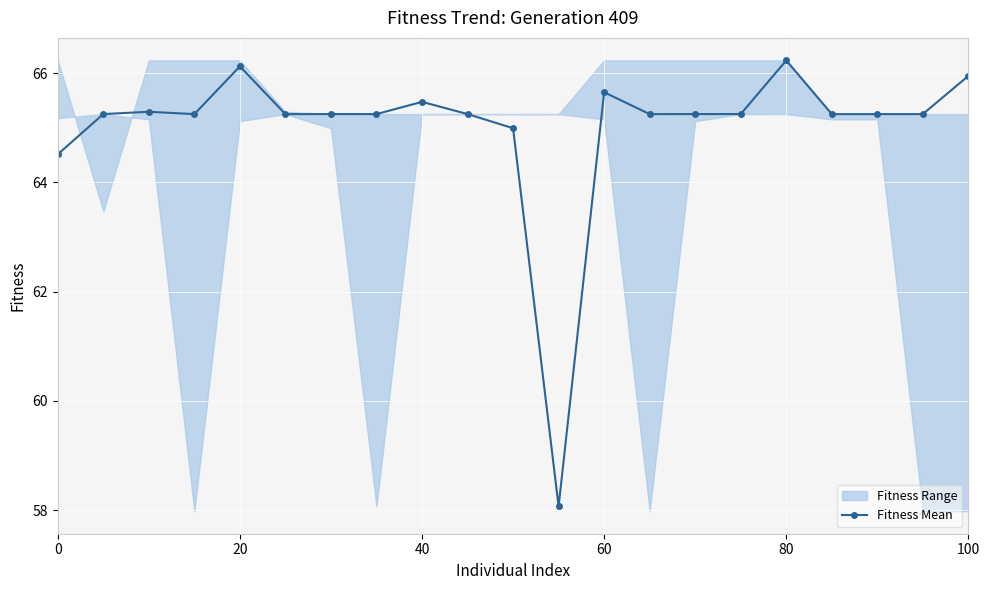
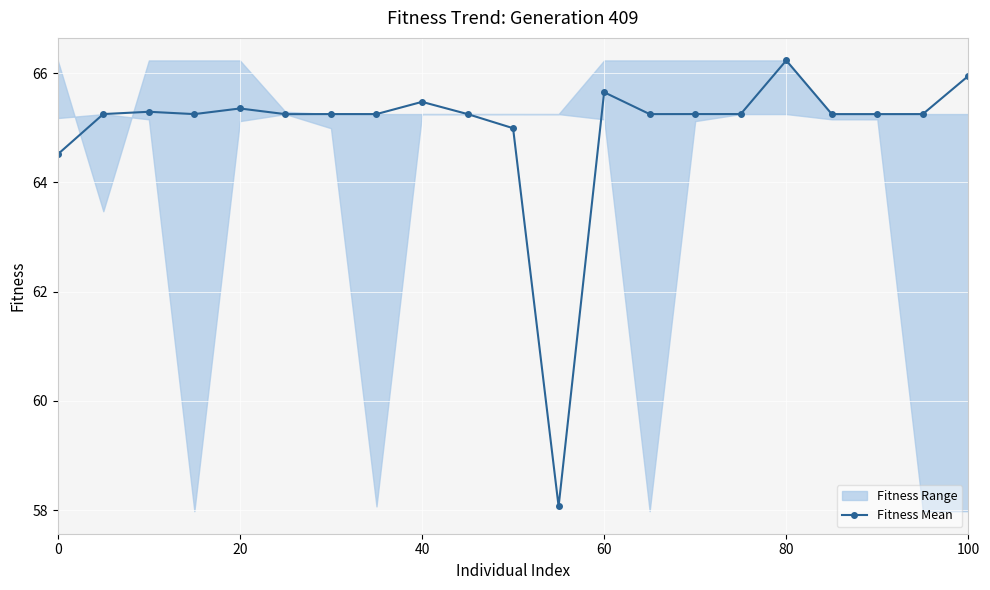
  {
    "Fitness Mean": {
      "0": 64.5,
-     "20": 66.1,
+     "20": 65.4,
      "40": 65.5,
      "60": 65.7,
      "100": 65.9
    }
  }
